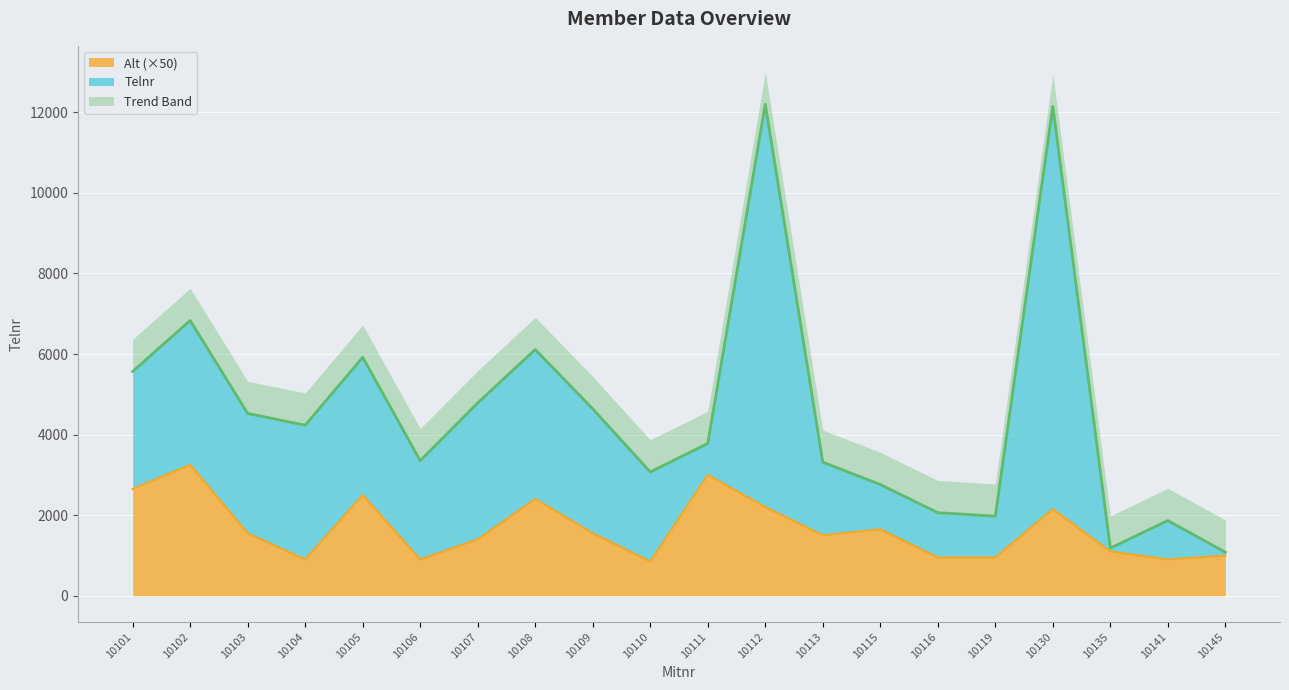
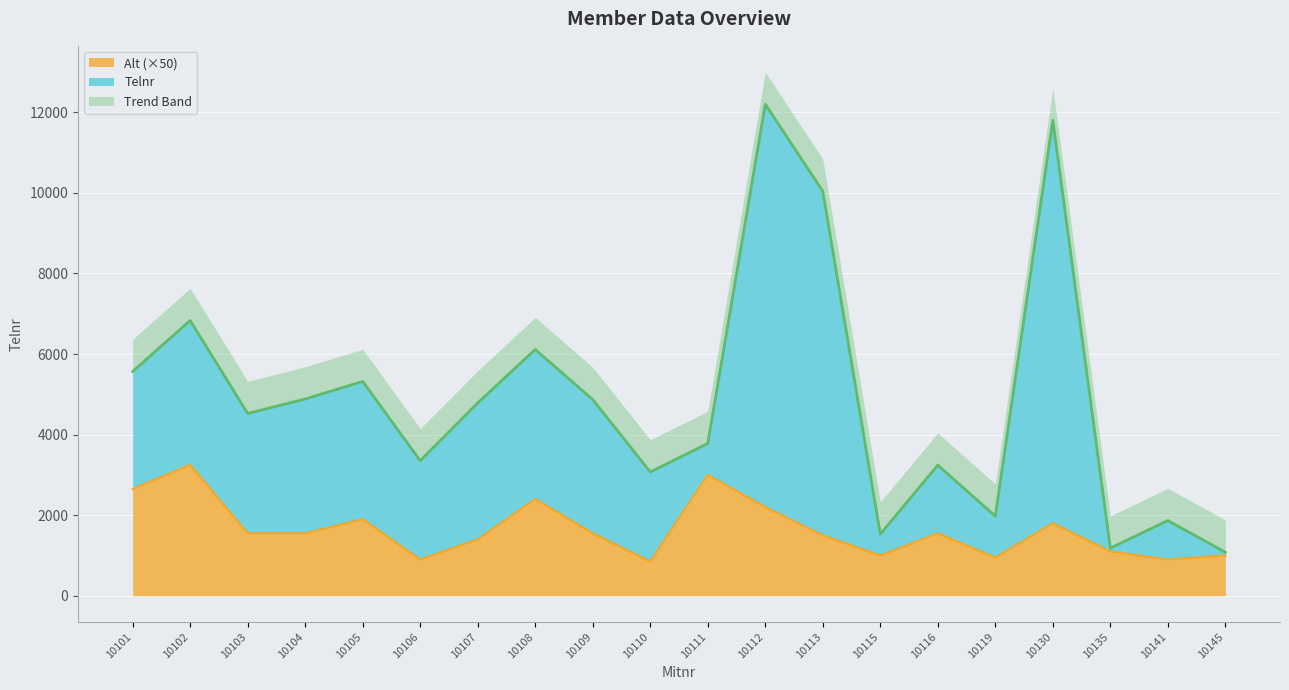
  {
    "Alt (×50)": {
      "10101": 2700,
      "10102": 3300,
      "10103": 1600,
-     "10104": 900,
-     "10105": 2500,
+     "10104": 1600,
+     "10105": 1900,
      "10106": 900,
      "10107": 1400,
      "10108": 2400,
      "10109": 1600,
      "10110": 900,
      "10111": 3000,
      "10112": 2200,
      "10113": 1500,
-     "10115": 1700,
-     "10116": 1000,
+     "10115": 1000,
+     "10116": 1600,
      "10119": 1000,
-     "10130": 2200,
+     "10130": 1800,
      "10135": 1100,
      "10141": 900,
      "10145": 1000
    },
    "Telnr": {
      "10101": 2900,
      "10102": 3600,
      "10103": 3000,
      "10104": 3300,
      "10105": 3400,
      "10106": 2500,
      "10107": 3400,
      "10108": 3700,
-     "10109": 3100,
+     "10109": 3300,
      "10110": 2200,
      "10111": 800,
      "10112": 10000,
-     "10113": 1800,
-     "10115": 1100,
-     "10116": 1100,
+     "10113": 8500,
+     "10115": 500,
+     "10116": 1700,
      "10119": 1000,
      "10130": 10000,
      "10135": 100,
      "10141": 1000,
      "10145": 100
    },
    "Trend Band": {
      "10101": 800,
      "10102": 800,
      "10103": 800,
      "10104": 800,
      "10105": 800,
      "10106": 800,
      "10107": 800,
      "10108": 800,
      "10109": 800,
      "10110": 800,
      "10111": 800,
      "10112": 800,
      "10113": 800,
      "10115": 800,
      "10116": 800,
      "10119": 800,
      "10130": 800,
      "10135": 800,
      "10141": 800,
      "10145": 800
    }
  }
